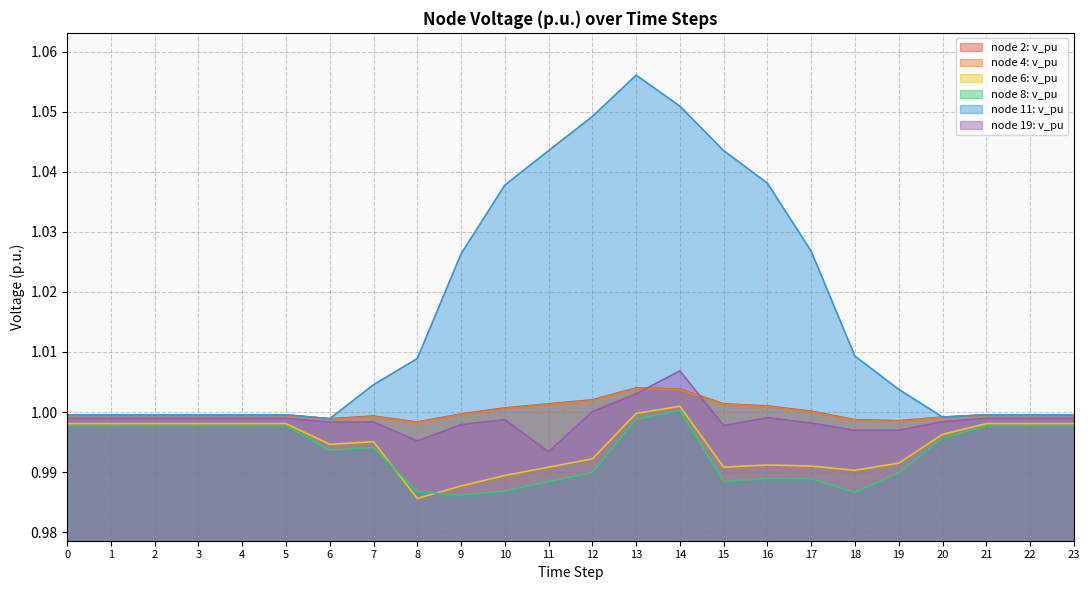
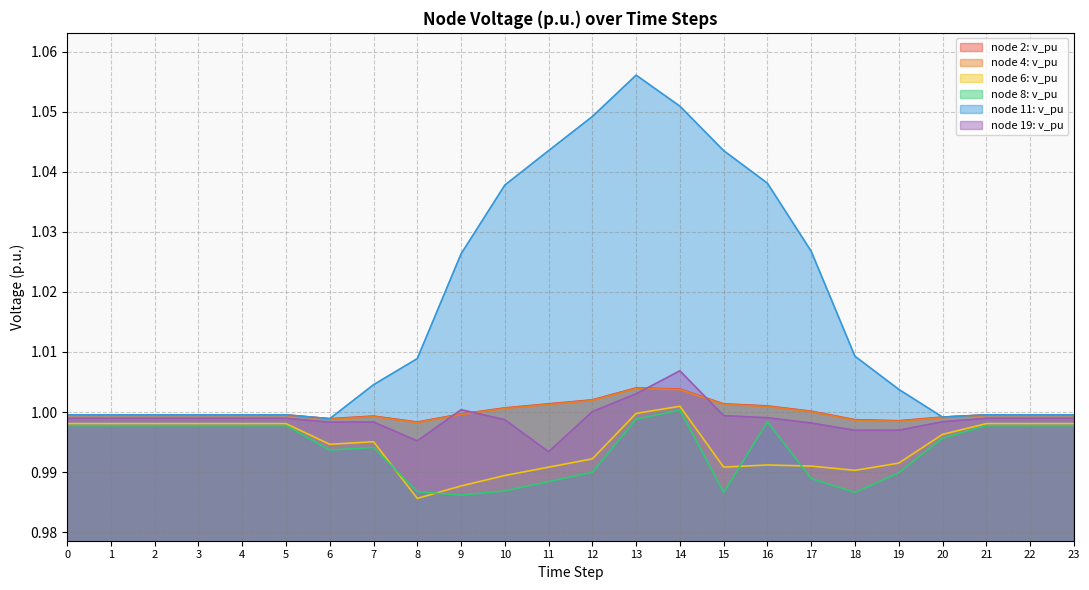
  {
    "node 8: v_pu": {
      "6": 0.994,
      "7": 0.994,
      "8": 0.987,
      "9": 0.986,
      "10": 0.987,
      "11": 0.988,
      "12": 0.990,
      "13": 0.999,
      "14": 1.000,
-     "15": 0.988,
-     "16": 0.989,
+     "15": 0.987,
+     "16": 0.998,
      "17": 0.989,
      "18": 0.987,
      "19": 0.990,
      "20": 0.996
    },
    "node 11: v_pu": {
      "7": 1.005,
      "8": 1.009,
      "9": 1.026,
      "10": 1.038,
      "11": 1.044,
      "12": 1.049,
      "13": 1.056,
      "14": 1.051,
      "15": 1.044,
      "16": 1.038,
      "17": 1.027,
      "18": 1.009,
      "19": 1.004
    },
    "node 19: v_pu": {
      "0": 0.999,
      "1": 0.999,
      "2": 0.999,
      "3": 0.999,
      "4": 0.999,
      "5": 0.999,
      "6": 0.998,
      "7": 0.998,
      "8": 0.995,
-     "9": 0.998,
+     "9": 1.000,
      "10": 0.999,
      "11": 0.993,
      "12": 1.000,
      "13": 1.003,
      "14": 1.007,
-     "15": 0.998,
+     "15": 0.999,
      "16": 0.999,
      "17": 0.998,
      "18": 0.997,
      "19": 0.997,
      "20": 0.998,
      "21": 0.999,
      "22": 0.999,
      "23": 0.999
    }
  }
